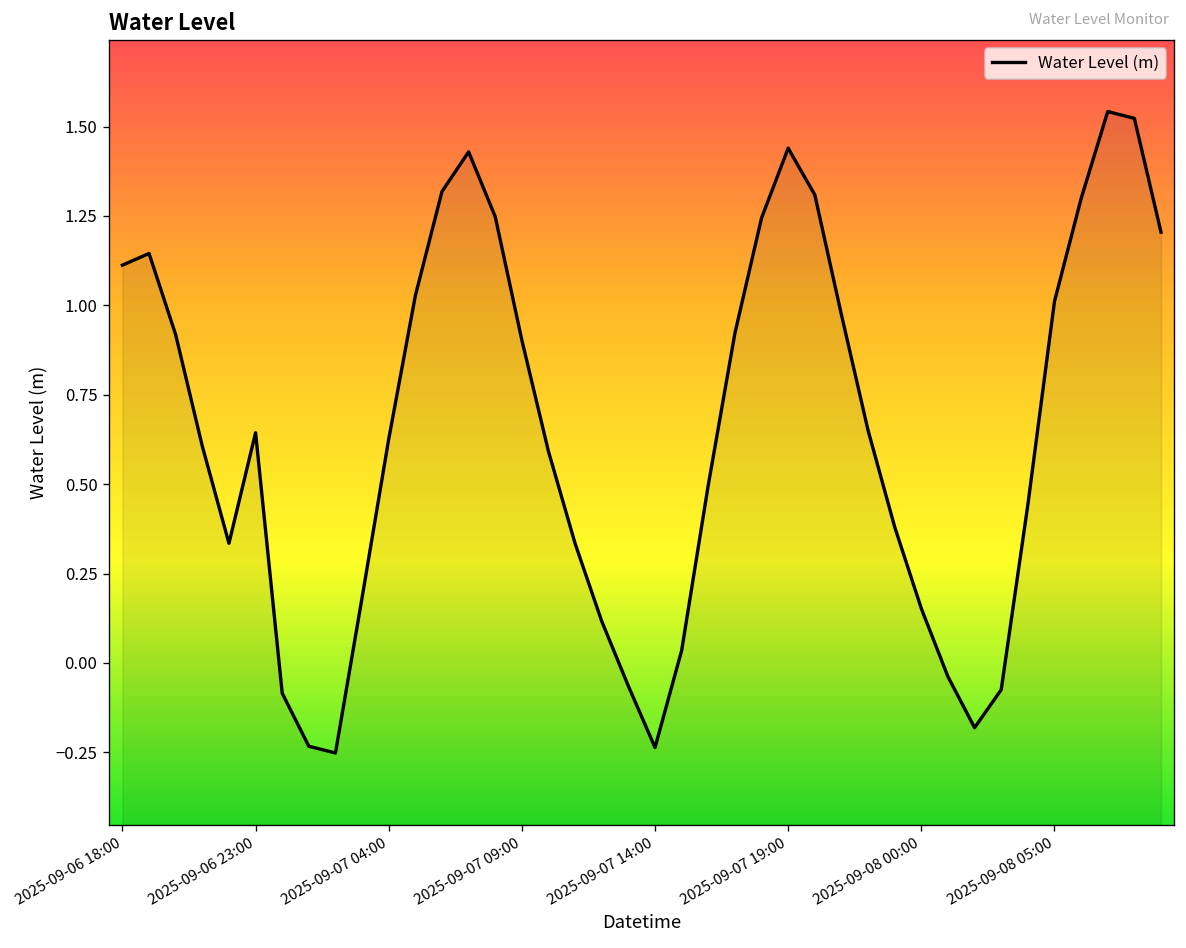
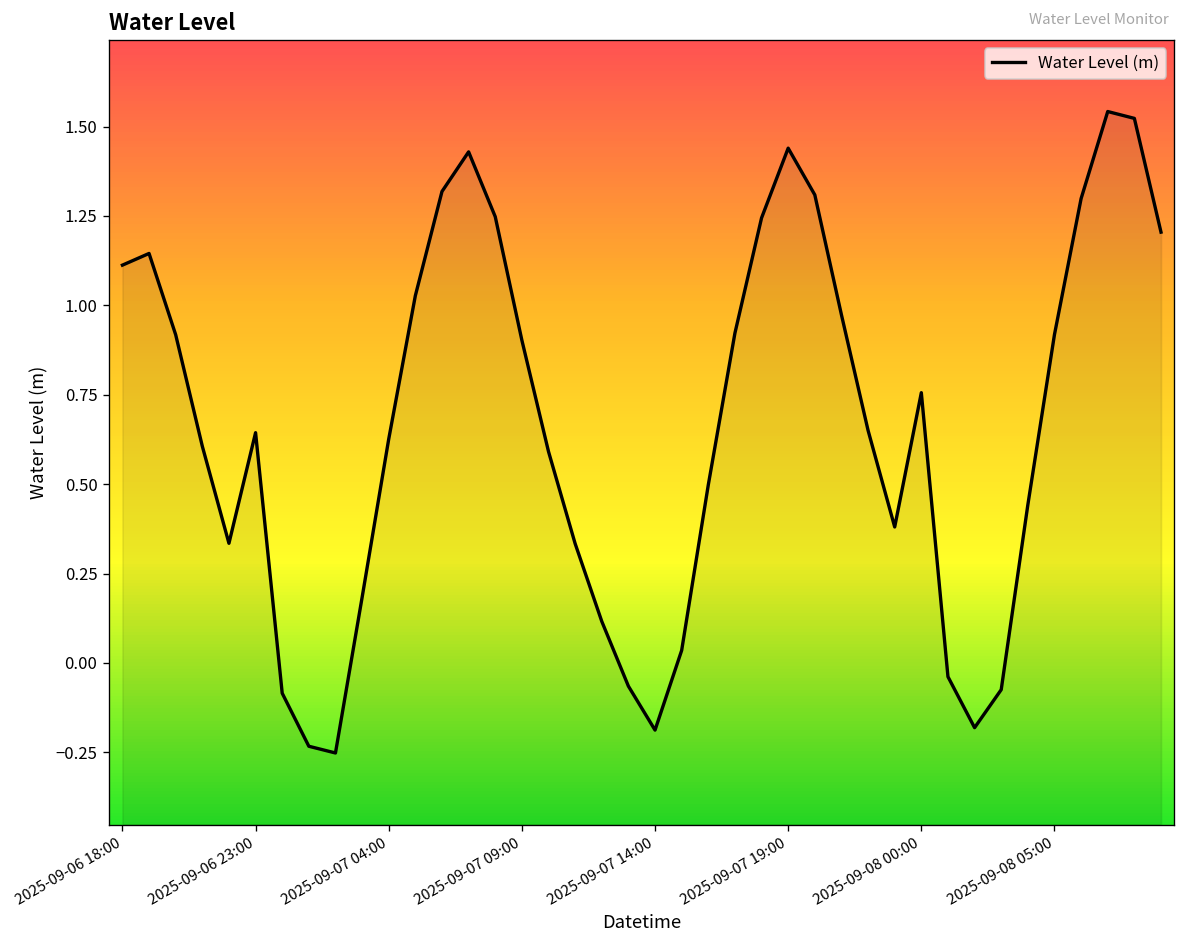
  {
    "2025-09-06 18:00": 1.11,
    "2025-09-06 23:00": 0.64,
    "2025-09-07 04:00": 0.63,
    "2025-09-07 09:00": 0.90,
-   "2025-09-07 14:00": -0.24,
+   "2025-09-07 14:00": -0.19,
    "2025-09-07 19:00": 1.44,
-   "2025-09-08 00:00": 0.15,
-   "2025-09-08 05:00": 1.01
+   "2025-09-08 00:00": 0.76,
+   "2025-09-08 05:00": 0.92
  }
